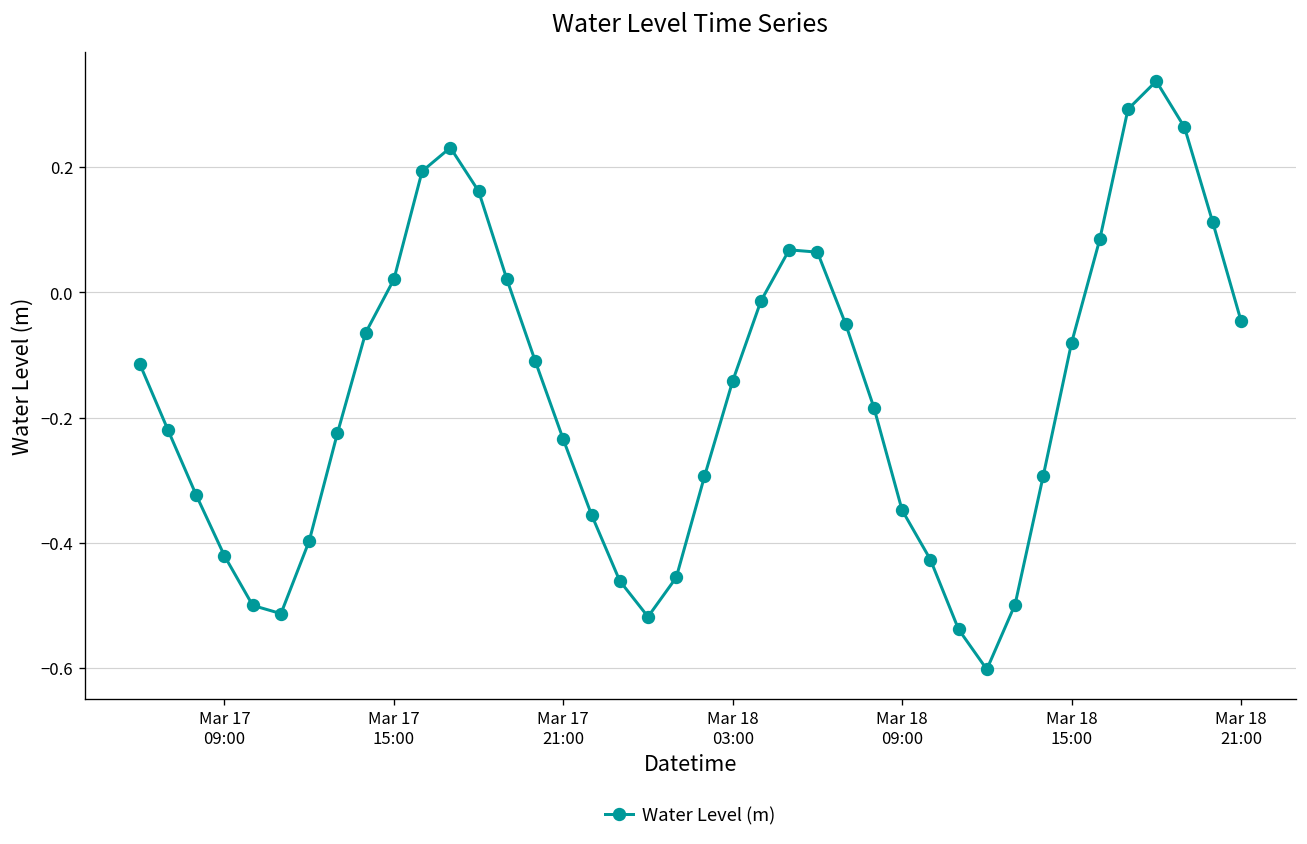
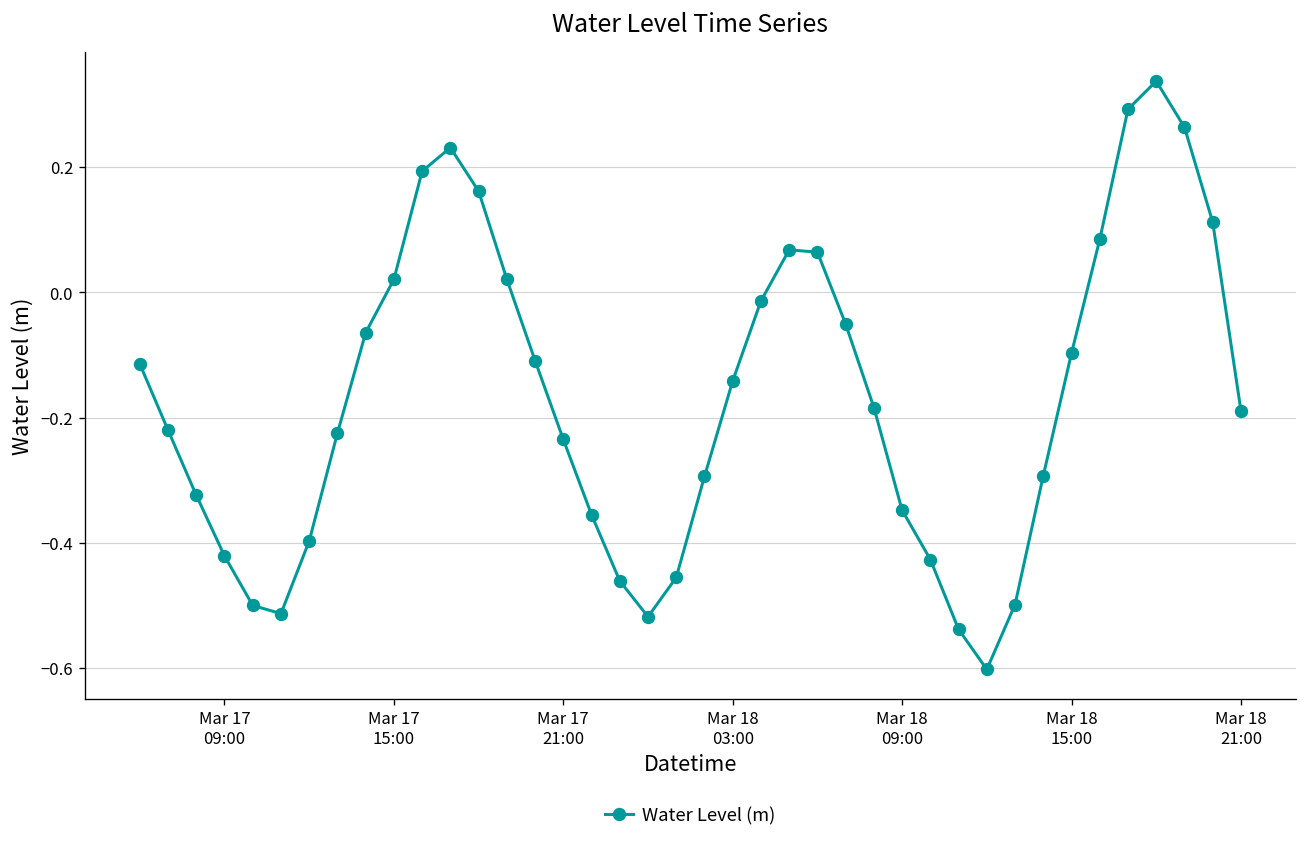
  {
    "Mar 17 09:00": -0.42,
    "Mar 17 15:00": 0.02,
    "Mar 17 21:00": -0.23,
    "Mar 18 03:00": -0.14,
    "Mar 18 09:00": -0.35,
-   "Mar 18 15:00": -0.08,
-   "Mar 18 21:00": -0.05
+   "Mar 18 15:00": -0.10,
+   "Mar 18 21:00": -0.19
  }
